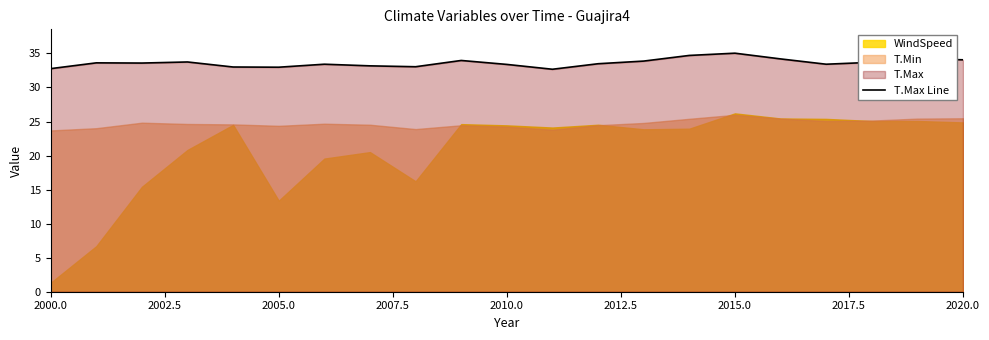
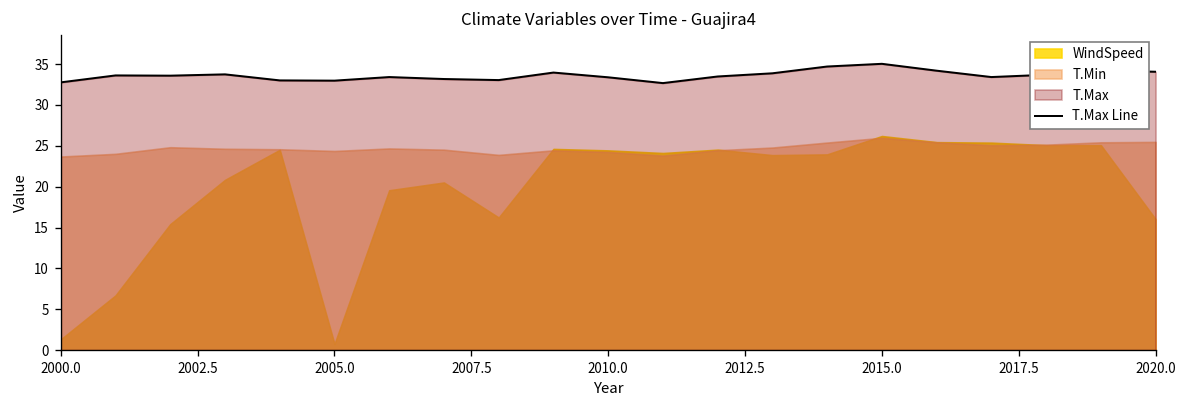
  {
    "WindSpeed": {
      "2000.0": 1,
-     "2005.0": 13,
-     "2020.0": 25
+     "2005.0": 1,
+     "2020.0": 16
    }
  }
